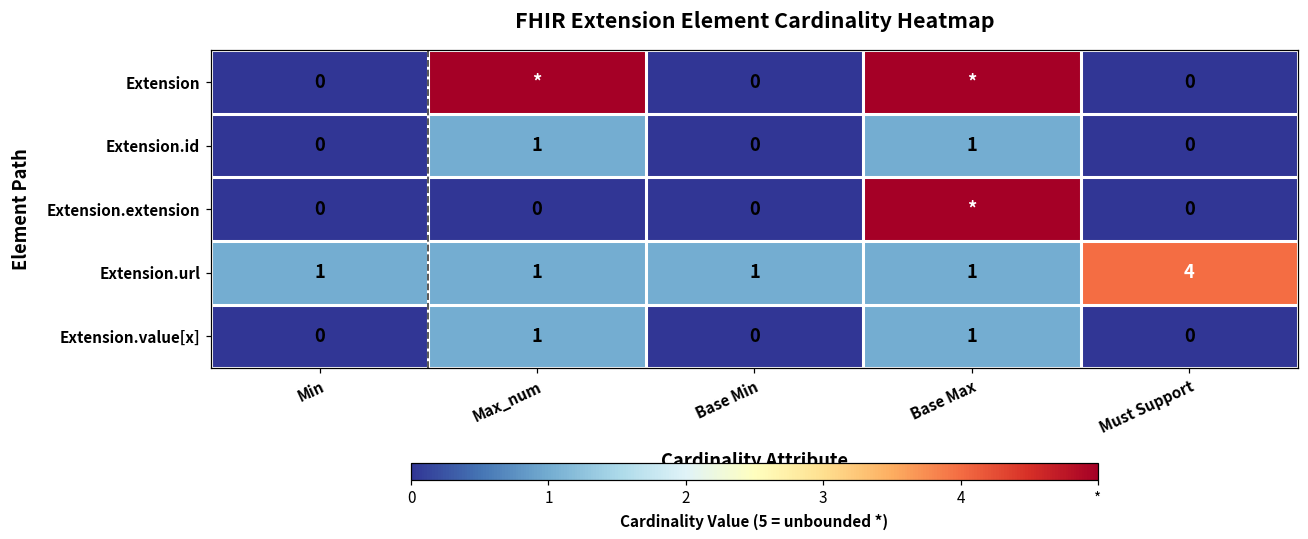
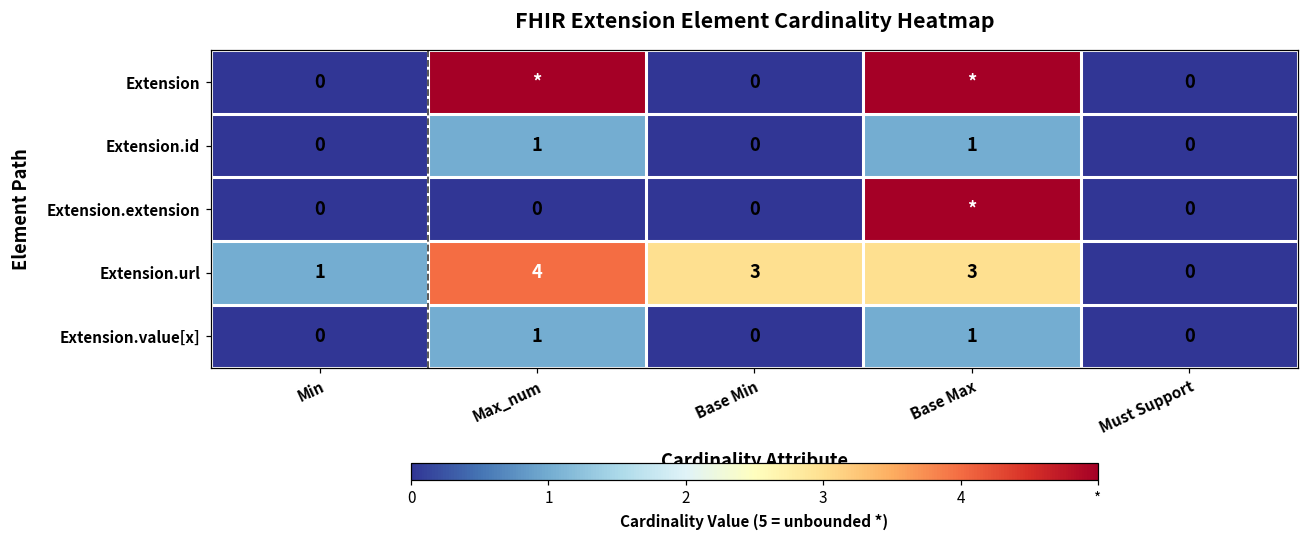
  {
    "Extension": {
      "Min": 0,
      "Base Min": 0,
      "Must Support": 0
    },
    "Extension.id": {
      "Min": 0,
      "Max_num": 1,
      "Base Min": 0,
      "Base Max": 1,
      "Must Support": 0
    },
    "Extension.extension": {
      "Min": 0,
      "Max_num": 0,
      "Base Min": 0,
      "Must Support": 0
    },
    "Extension.url": {
      "Min": 1,
-     "Max_num": 1,
-     "Base Min": 1,
-     "Base Max": 1,
-     "Must Support": 4
+     "Max_num": 4,
+     "Base Min": 3,
+     "Base Max": 3,
+     "Must Support": 0
    },
    "Extension.value[x]": {
      "Min": 0,
      "Max_num": 1,
      "Base Min": 0,
      "Base Max": 1,
      "Must Support": 0
    }
  }
